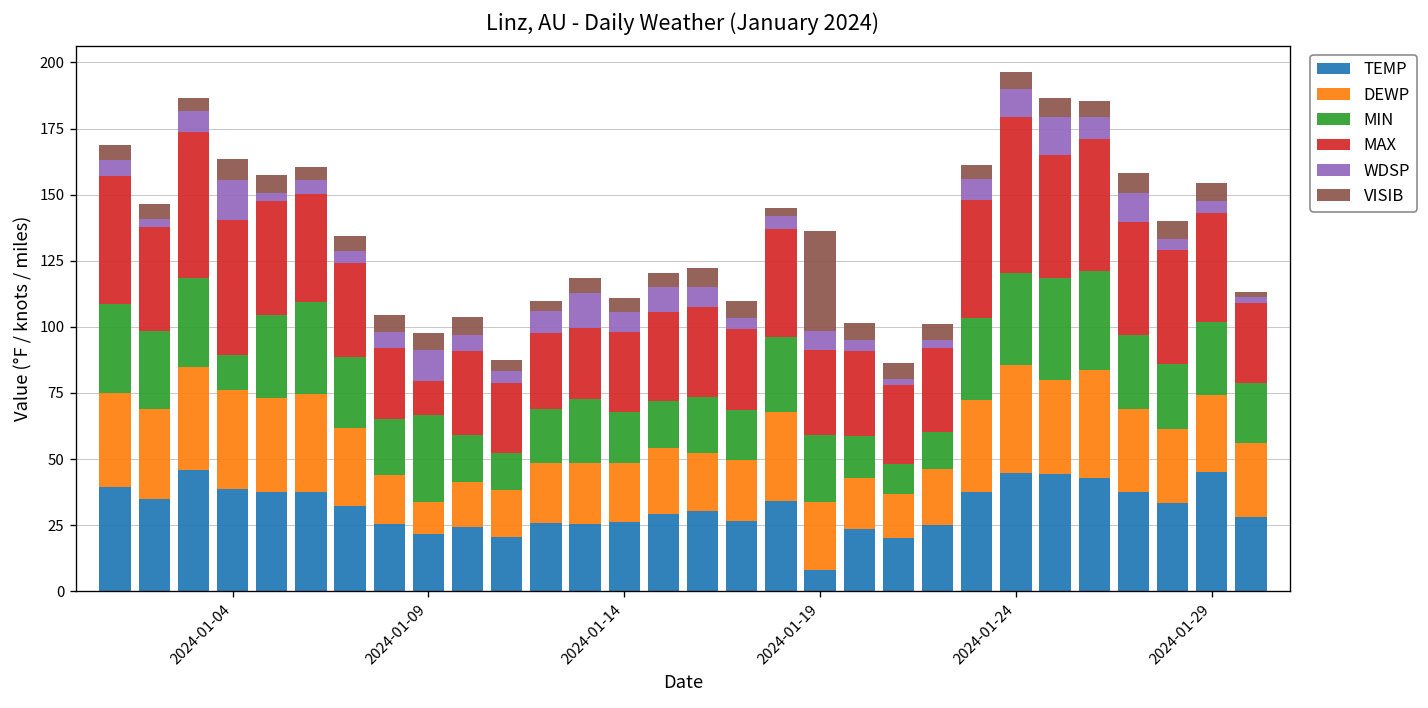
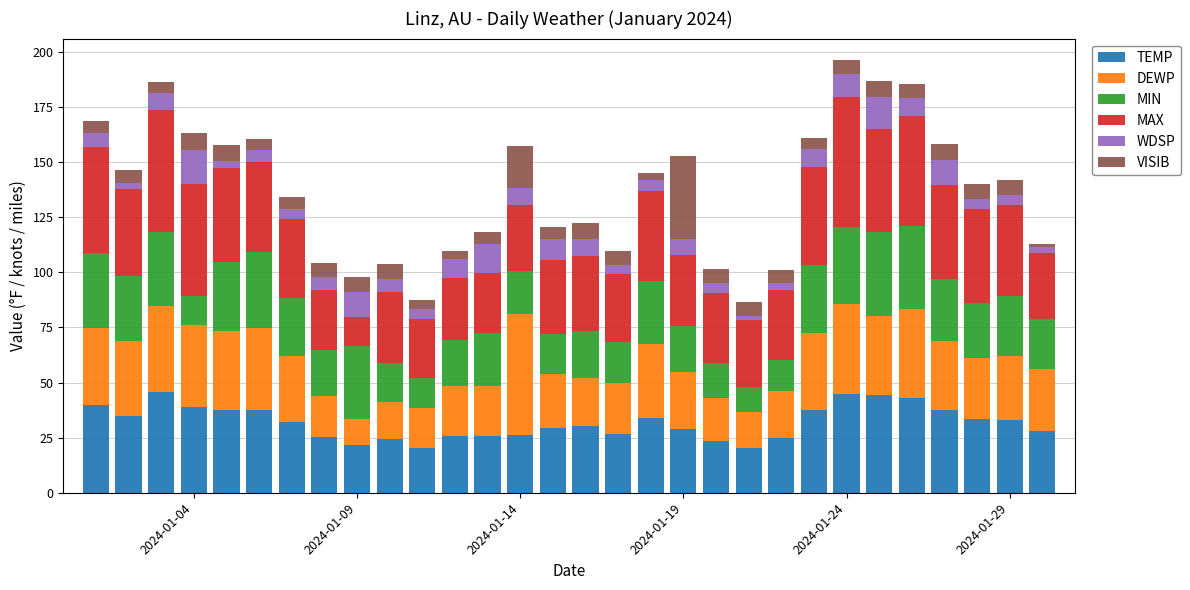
  {
    "TEMP": {
      "2024-01-04": 39,
      "2024-01-09": 22,
      "2024-01-14": 26,
-     "2024-01-19": 8,
+     "2024-01-19": 29,
      "2024-01-24": 45,
-     "2024-01-29": 45
+     "2024-01-29": 33
    },
    "DEWP": {
      "2024-01-04": 37,
      "2024-01-09": 12,
-     "2024-01-14": 22,
+     "2024-01-14": 55,
      "2024-01-19": 26,
      "2024-01-24": 41,
      "2024-01-29": 29
    },
    "MIN": {
      "2024-01-04": 13,
      "2024-01-09": 33,
      "2024-01-14": 19,
-     "2024-01-19": 26,
+     "2024-01-19": 21,
      "2024-01-24": 35,
      "2024-01-29": 28
    },
    "MAX": {
      "2024-01-04": 51,
      "2024-01-09": 13,
      "2024-01-14": 30,
      "2024-01-19": 32,
      "2024-01-24": 59,
      "2024-01-29": 41
    },
    "WDSP": {
      "2024-01-04": 15,
      "2024-01-09": 12,
      "2024-01-14": 8,
      "2024-01-19": 7,
      "2024-01-24": 11,
      "2024-01-29": 5
    },
    "VISIB": {
      "2024-01-04": 8,
      "2024-01-09": 7,
-     "2024-01-14": 5,
+     "2024-01-14": 19,
      "2024-01-19": 38,
      "2024-01-24": 6,
      "2024-01-29": 7
    }
  }
